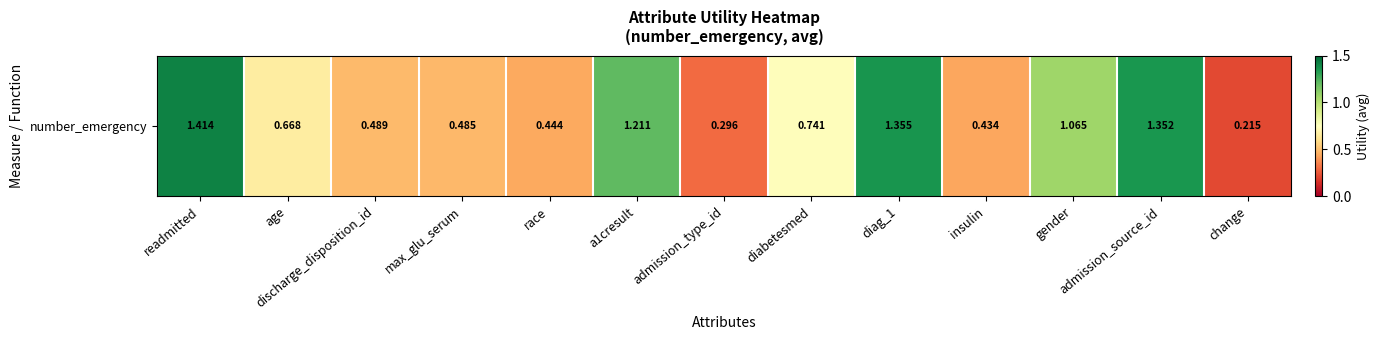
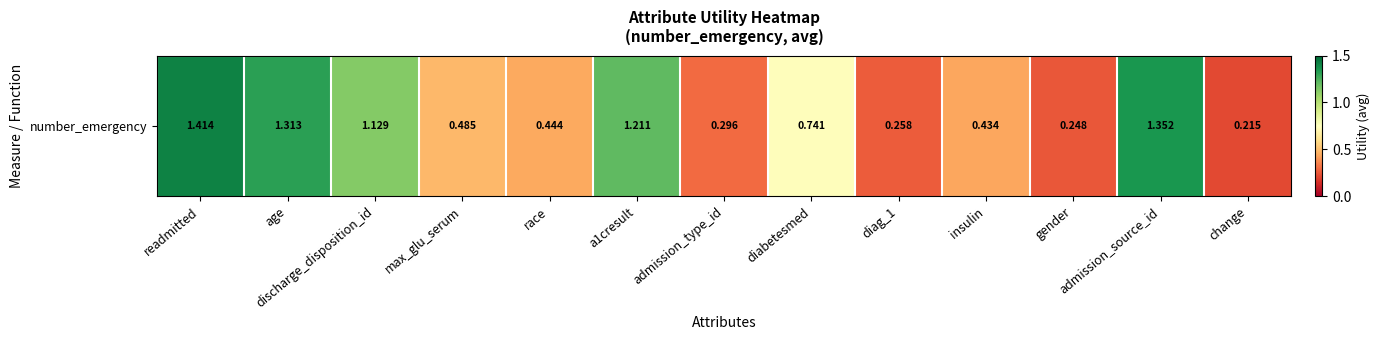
  {
    "number_emergency": {
      "readmitted": 1.414,
-     "age": 0.668,
-     "discharge_disposition_id": 0.489,
+     "age": 1.313,
+     "discharge_disposition_id": 1.129,
      "max_glu_serum": 0.485,
      "race": 0.444,
      "a1cresult": 1.211,
      "admission_type_id": 0.296,
      "diabetesmed": 0.741,
-     "diag_1": 1.355,
+     "diag_1": 0.258,
      "insulin": 0.434,
-     "gender": 1.065,
+     "gender": 0.248,
      "admission_source_id": 1.352,
      "change": 0.215
    }
  }
